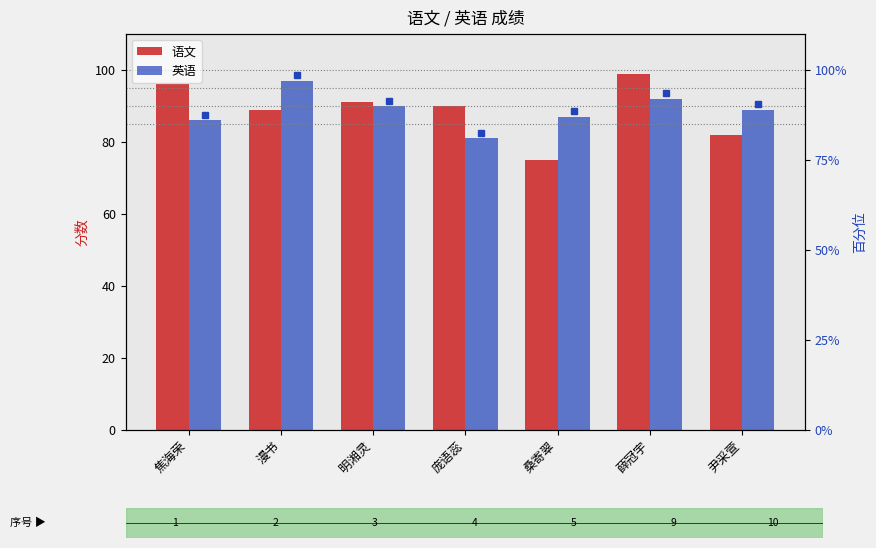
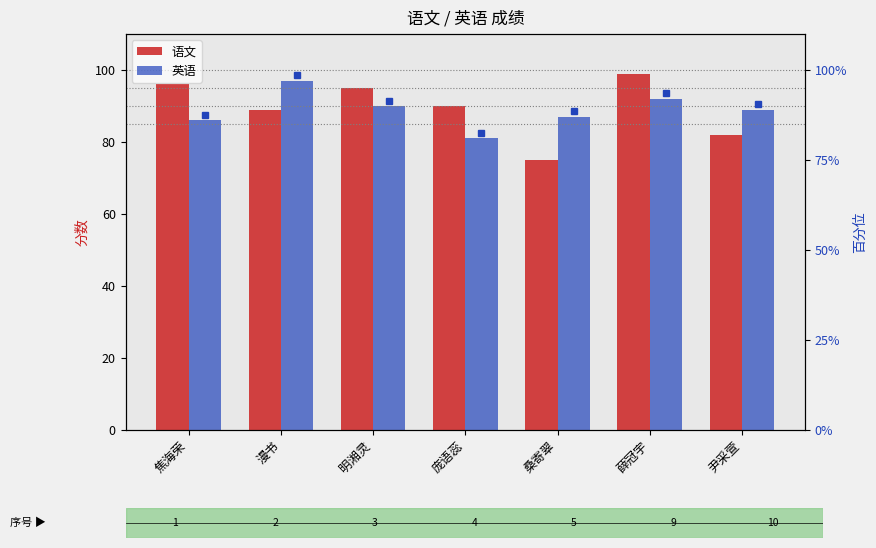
  {
    "语文": {
      "焦海荣": 96,
      "漫书": 89,
-     "明湘灵": 91,
+     "明湘灵": 95,
      "庞语蕊": 90,
      "桑寄翠": 75,
      "薛冠宇": 99,
      "尹采萱": 82
    }
  }
